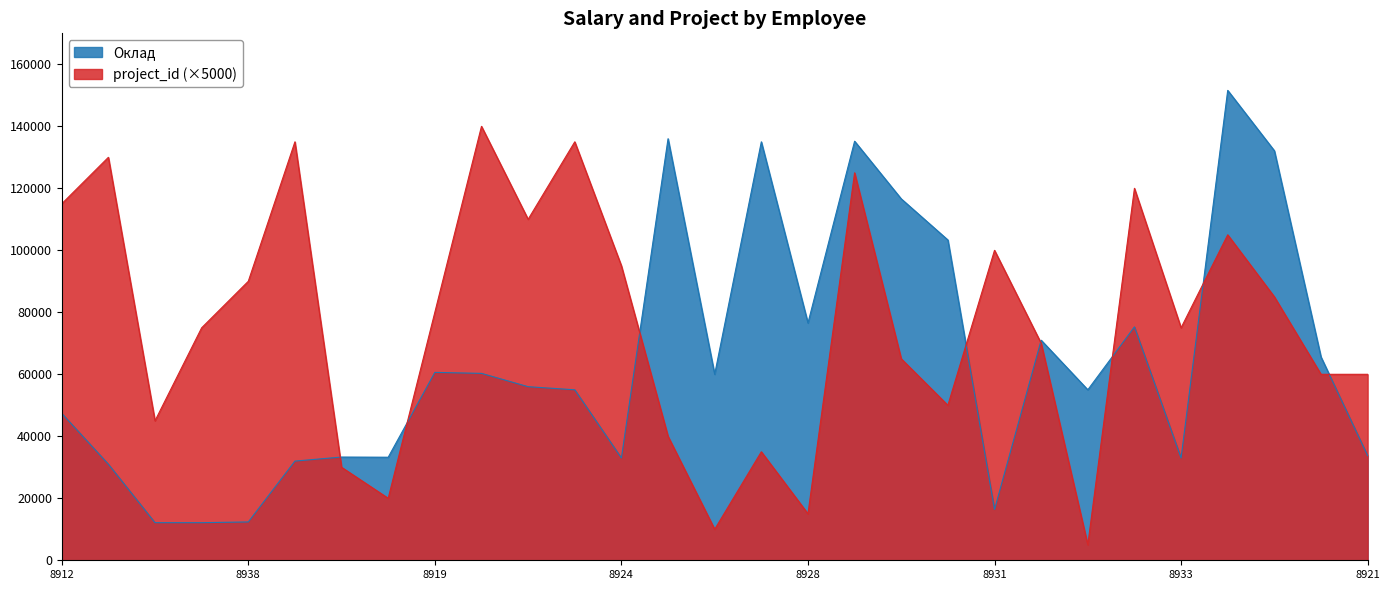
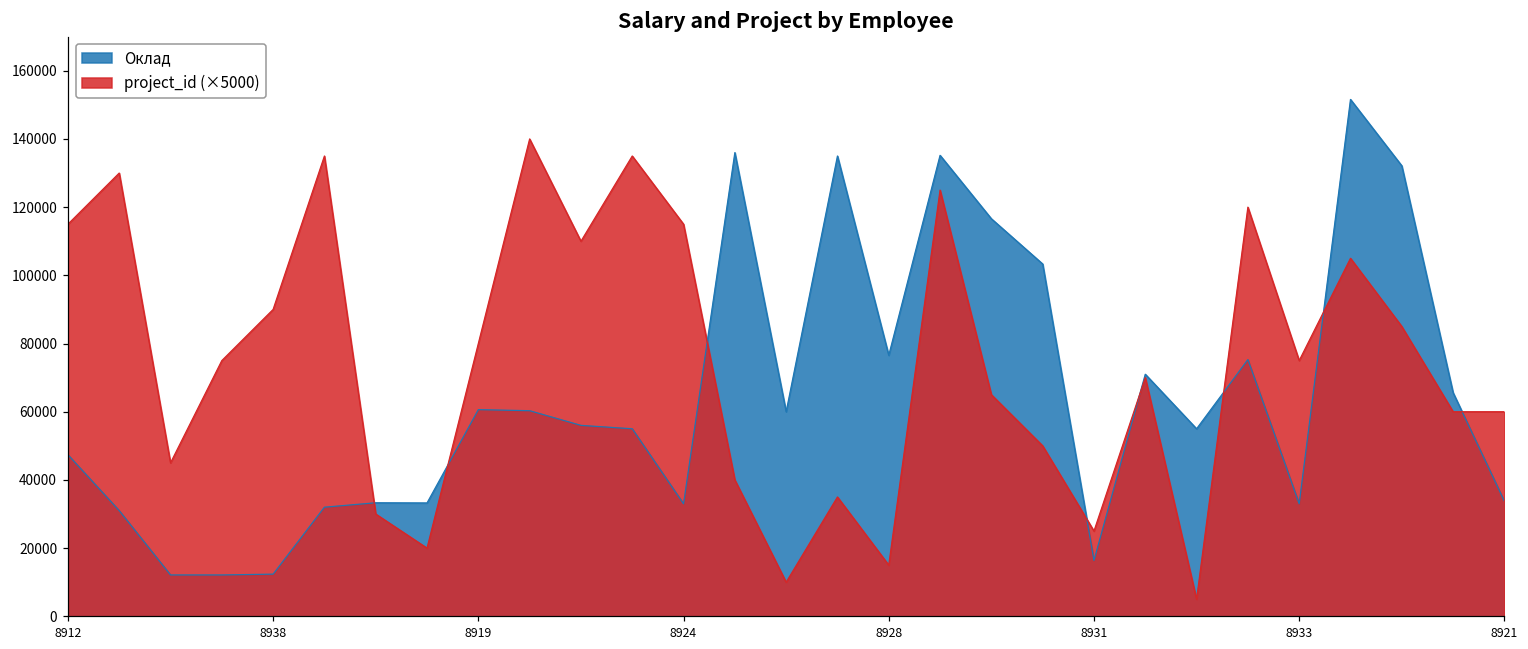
  {
    "Оклад": {
      "8912": 47000,
      "8938": 12000,
      "8919": 61000,
      "8924": 33000,
      "8928": 77000,
      "8931": 16000,
      "8933": 33000,
      "8921": 34000
    },
    "project_id (×5000)": {
      "8912": 115000,
      "8938": 90000,
      "8919": 80000,
-     "8924": 95000,
+     "8924": 115000,
      "8928": 15000,
-     "8931": 100000,
+     "8931": 25000,
      "8933": 75000,
      "8921": 60000
    }
  }
